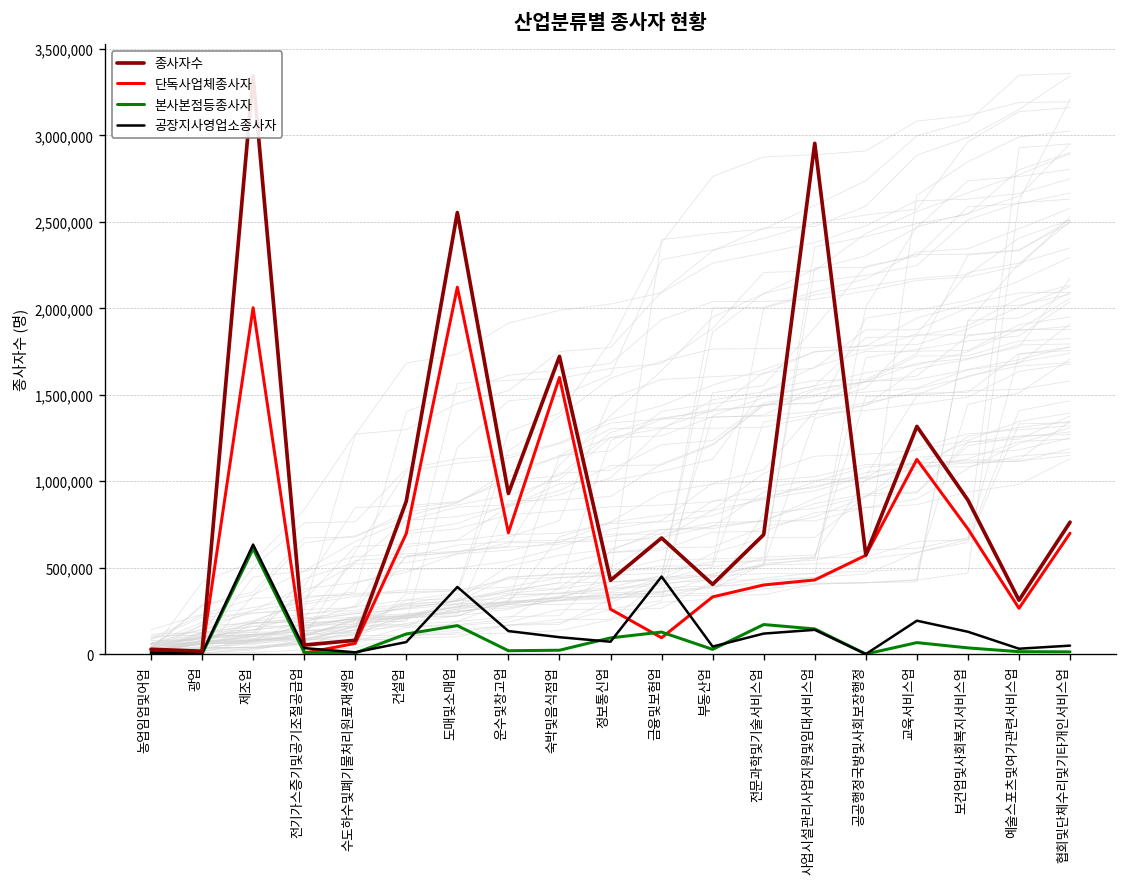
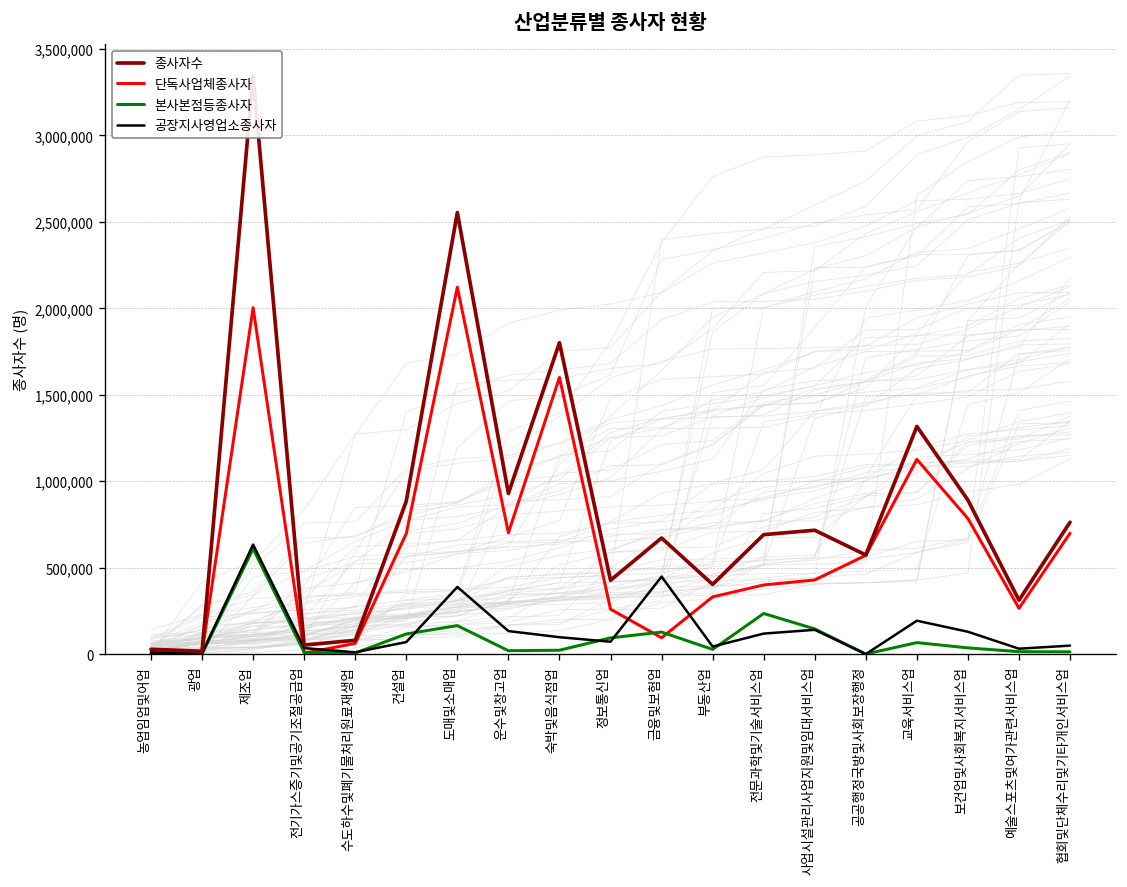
  {
    "종사자수": {
      "건설업": "890,000",
      "도매및소매업": "2,550,000",
-     "숙박및음식점업": "1,720,000",
+     "숙박및음식점업": "1,800,000",
      "전문과학및기술서비스업": "690,000",
-     "사업시설관리사업지원및임대서비스업": "2,950,000",
+     "사업시설관리사업지원및임대서비스업": "720,000",
      "교육서비스업": "1,320,000",
      "보건업및사회복지서비스업": "890,000",
      "예술스포츠및여가관련서비스업": "310,000",
      "협회및단체수리및기타개인서비스업": "760,000"
    },
    "단독사업체종사자": {
      "제조업": "2,000,000",
      "도매및소매업": "2,120,000",
      "금융및보험업": "100,000",
-     "보건업및사회복지서비스업": "720,000",
+     "보건업및사회복지서비스업": "780,000",
      "예술스포츠및여가관련서비스업": "270,000",
      "협회및단체수리및기타개인서비스업": "700,000"
    },
    "본사본점등종사자": {
      "제조업": "610,000",
      "운수및창고업": "20,000",
      "숙박및음식점업": "20,000",
      "정보통신업": "90,000",
      "금융및보험업": "130,000",
-     "전문과학및기술서비스업": "170,000",
+     "전문과학및기술서비스업": "240,000",
      "교육서비스업": "70,000",
      "보건업및사회복지서비스업": "40,000",
      "협회및단체수리및기타개인서비스업": "10,000"
    },
    "공장지사영업소종사자": {
      "제조업": "630,000",
      "숙박및음식점업": "100,000",
      "정보통신업": "70,000",
      "전문과학및기술서비스업": "120,000",
      "교육서비스업": "190,000",
      "보건업및사회복지서비스업": "130,000",
      "협회및단체수리및기타개인서비스업": "50,000"
    }
  }
